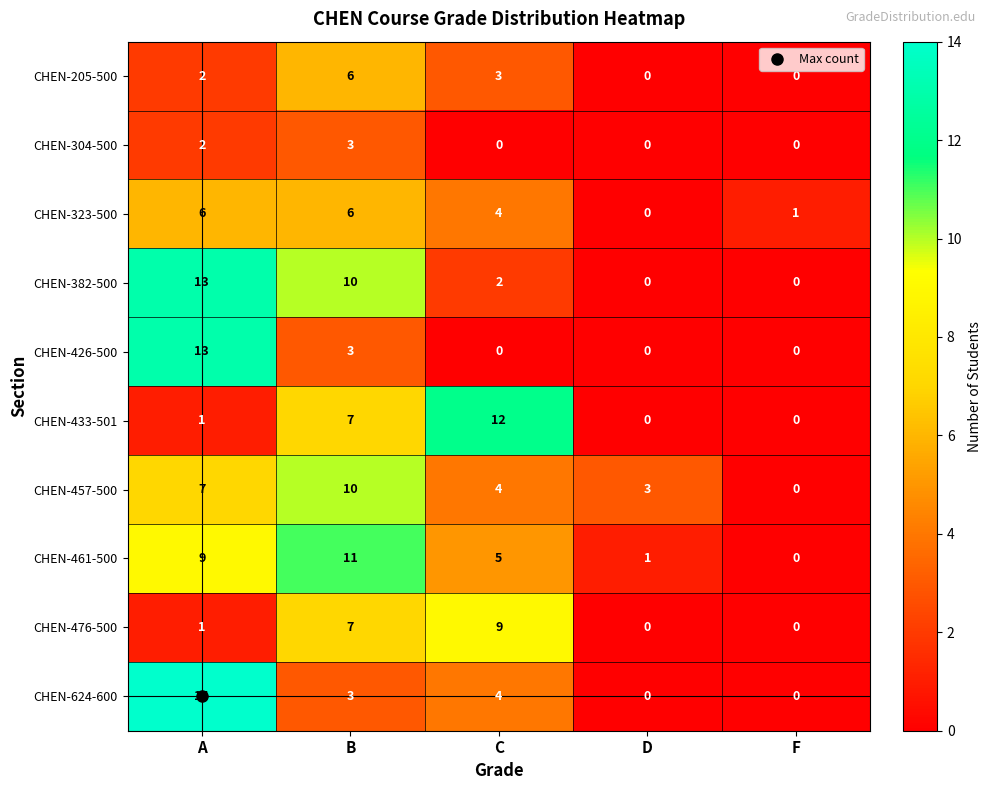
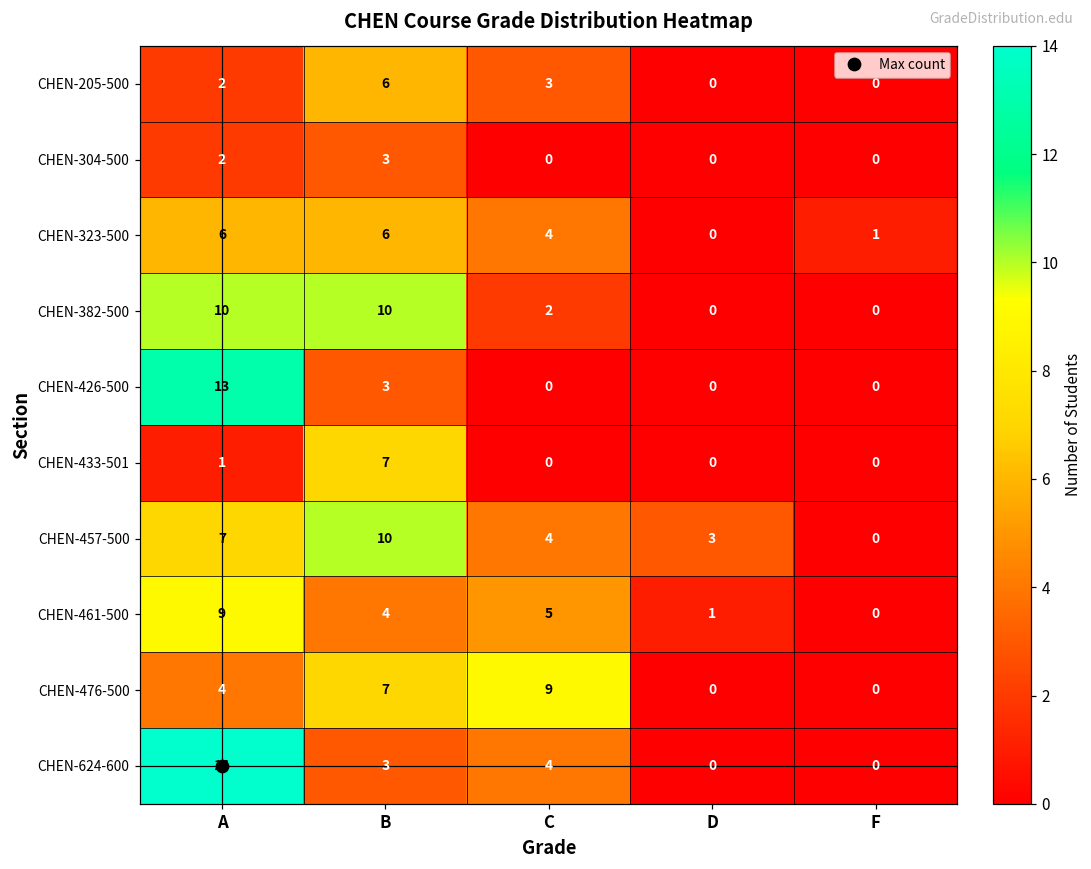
  {
    "CHEN-205-500": {
      "A": 2,
      "B": 6,
      "C": 3,
      "D": 0
    },
    "CHEN-304-500": {
      "A": 2,
      "B": 3,
      "C": 0,
      "D": 0,
      "F": 0
    },
    "CHEN-323-500": {
      "A": 6,
      "B": 6,
      "C": 4,
      "D": 0,
      "F": 1
    },
    "CHEN-382-500": {
-     "A": 13,
+     "A": 10,
      "B": 10,
      "C": 2,
      "D": 0,
      "F": 0
    },
    "CHEN-426-500": {
      "A": 13,
      "B": 3,
      "C": 0,
      "D": 0,
      "F": 0
    },
    "CHEN-433-501": {
      "A": 1,
      "B": 7,
-     "C": 12,
+     "C": 0,
      "D": 0,
      "F": 0
    },
    "CHEN-457-500": {
      "A": 7,
      "B": 10,
      "C": 4,
      "D": 3,
      "F": 0
    },
    "CHEN-461-500": {
      "A": 9,
-     "B": 11,
+     "B": 4,
      "C": 5,
      "D": 1,
      "F": 0
    },
    "CHEN-476-500": {
-     "A": 1,
+     "A": 4,
      "B": 7,
      "C": 9,
      "D": 0,
      "F": 0
    },
    "CHEN-624-600": {
      "B": 3,
      "C": 4,
      "D": 0,
      "F": 0
    }
  }
